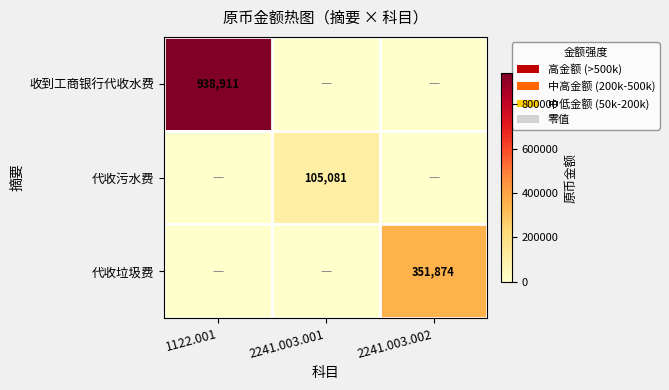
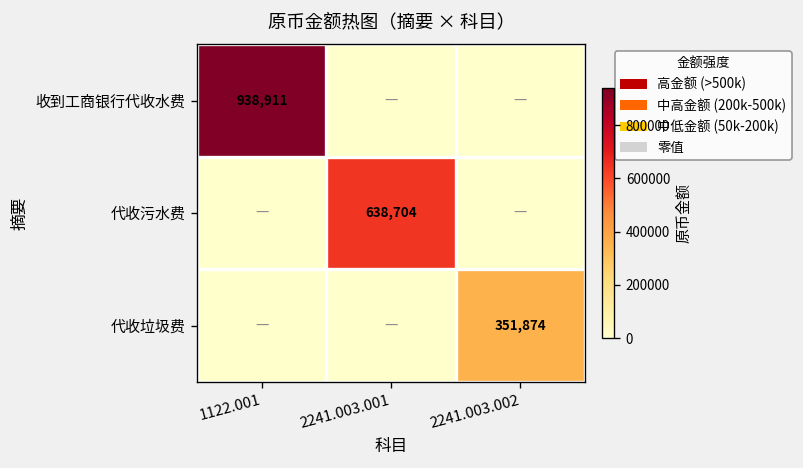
  {
    "收到工商银行代收水费": {
      "1122.001": "938,911"
    },
    "代收污水费": {
-     "2241.003.001": "105,081"
+     "2241.003.001": "638,704"
    },
    "代收垃圾费": {
      "2241.003.002": "351,874"
    }
  }
